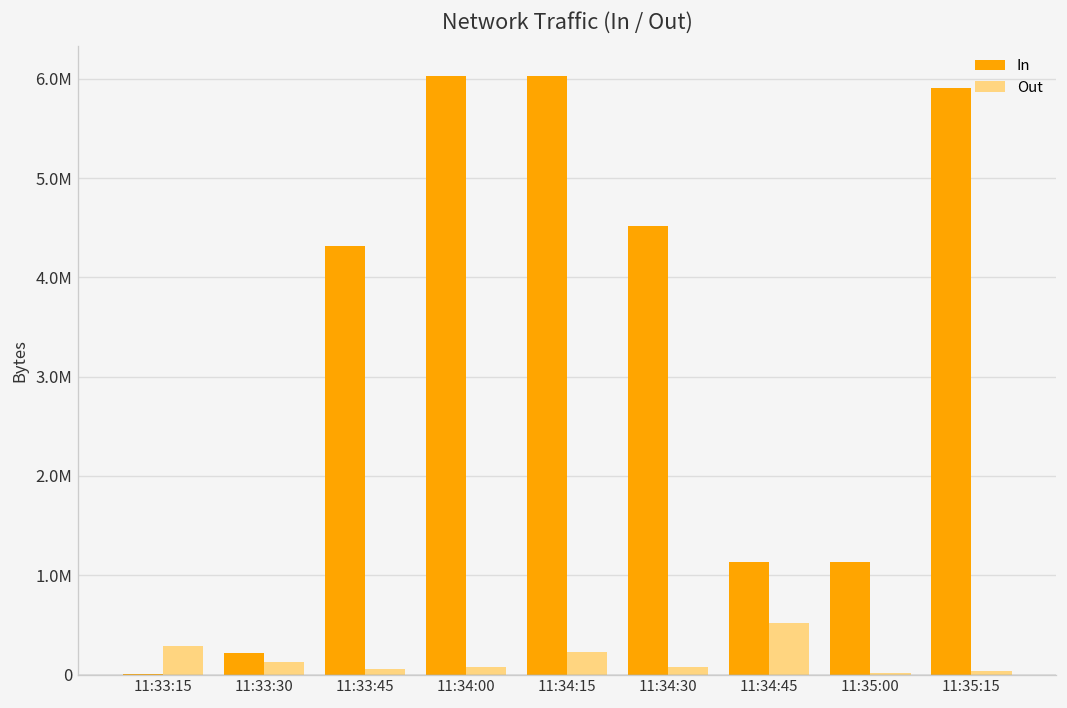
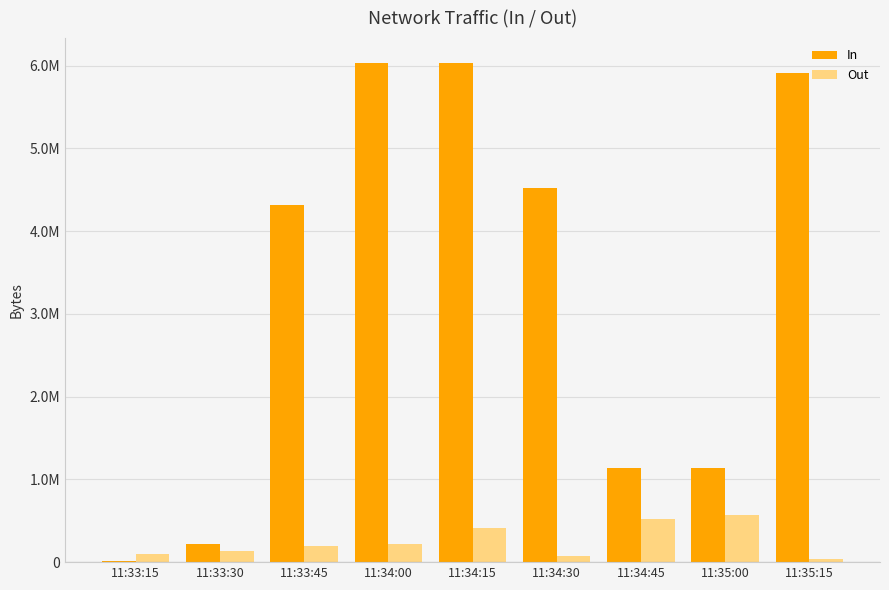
  {
    "In": {
      "11:33:30": 200000,
      "11:33:45": 4300000,
      "11:34:00": 6000000,
      "11:34:15": 6000000,
      "11:34:30": 4500000,
      "11:34:45": 1100000,
      "11:35:00": 1100000,
      "11:35:15": 5900000
    },
    "Out": {
-     "11:33:15": 300000,
+     "11:33:15": 100000,
      "11:33:30": 100000,
-     "11:33:45": 100000,
-     "11:34:00": 100000,
-     "11:34:15": 200000,
+     "11:33:45": 200000,
+     "11:34:00": 200000,
+     "11:34:15": 400000,
      "11:34:30": 100000,
      "11:34:45": 500000,
-     "11:35:00": 0,
+     "11:35:00": 600000,
      "11:35:15": 0
    }
  }
